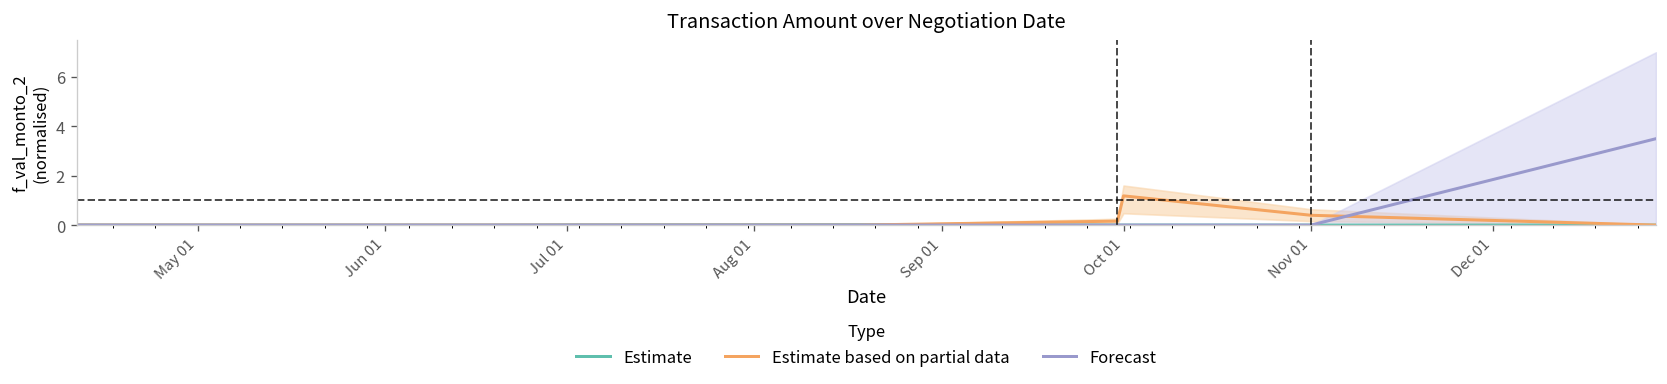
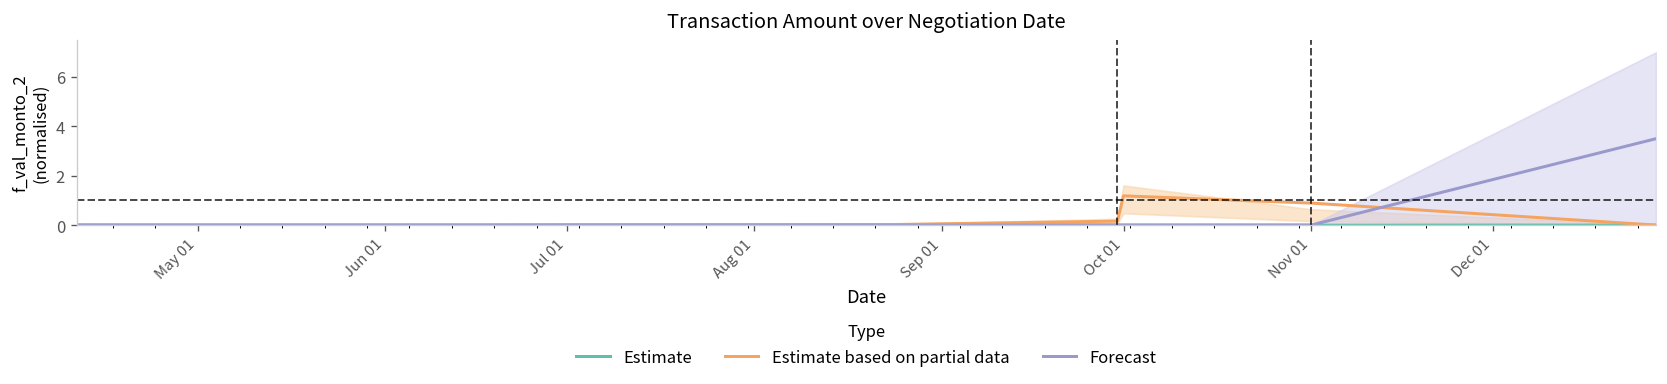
  {
    "Estimate based on partial data": {
      "Oct 01": 1.2,
-     "Nov 01": 0.4
+     "Nov 01": 0.9
    }
  }
